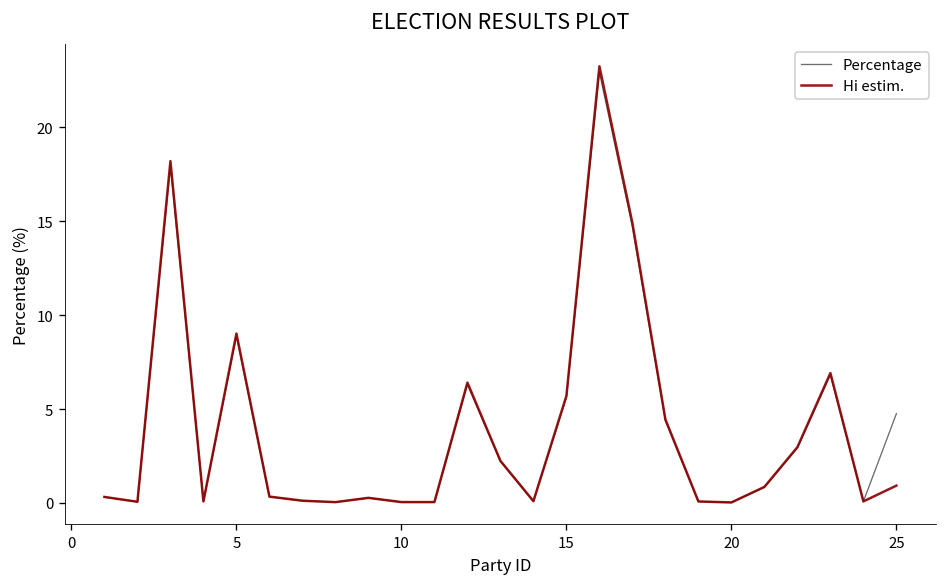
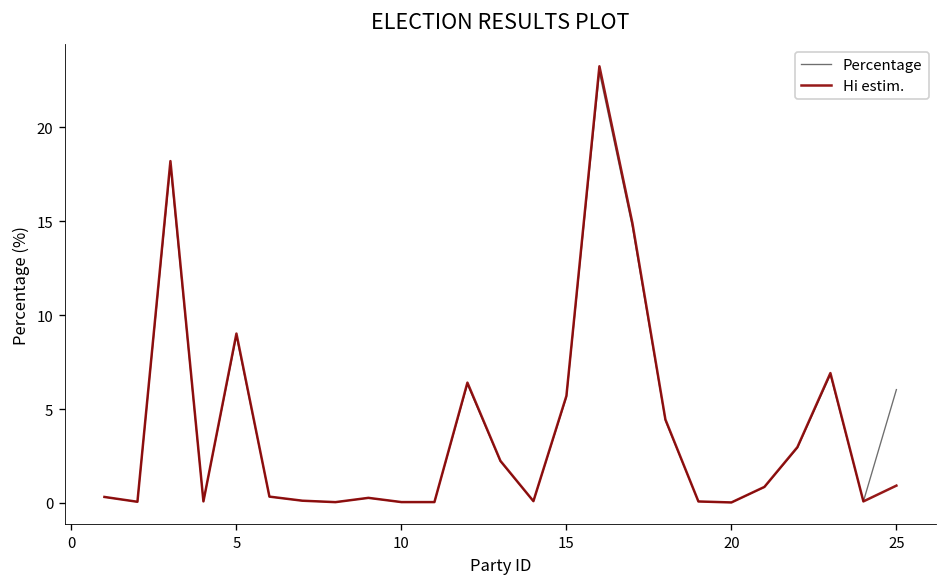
  {
    "Percentage": {
-     "25": 4.8
+     "25": 6.0
    },
    "Hi estim.": {
      "25": 0.9
    }
  }
